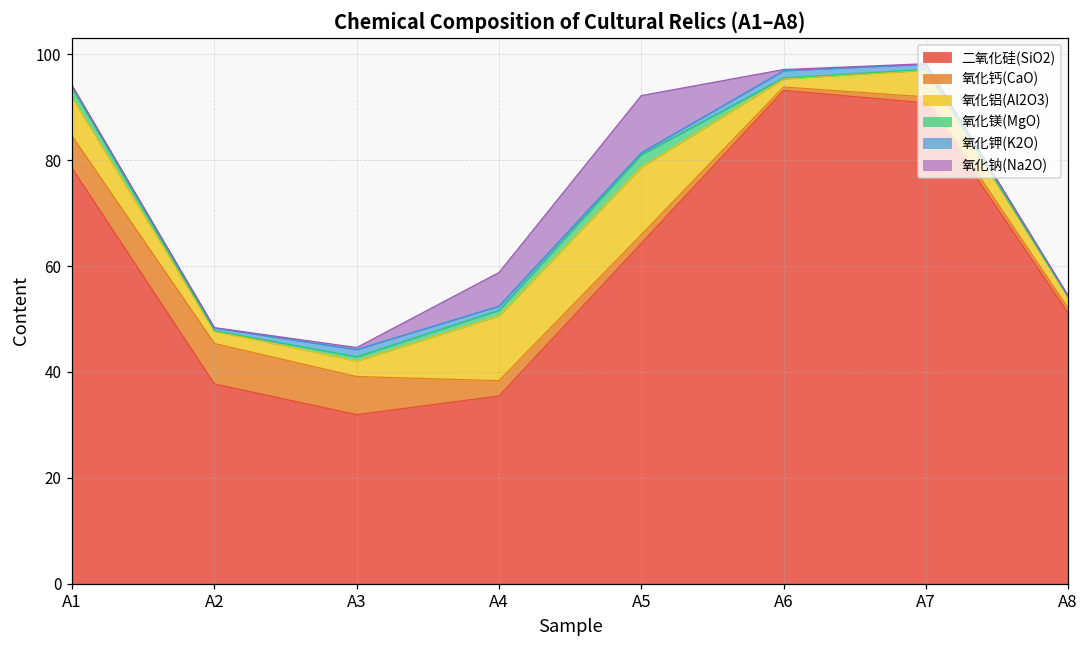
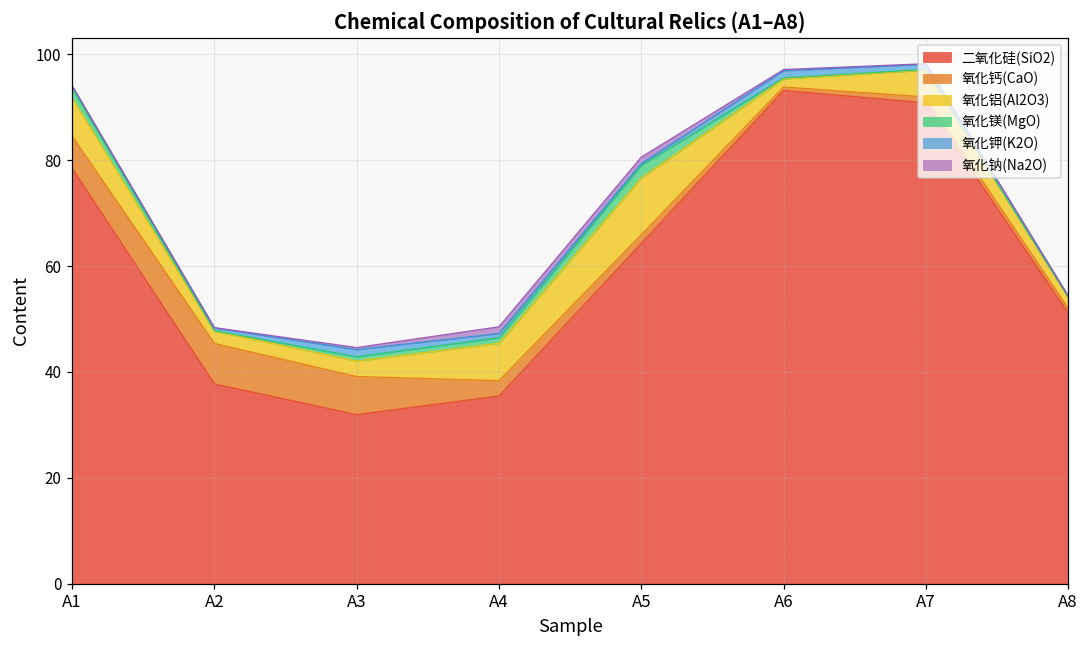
  {
    "氧化铝(Al2O3)": {
      "A1": 7,
      "A3": 3,
-     "A4": 12,
-     "A5": 13
+     "A4": 7,
+     "A5": 11
    },
    "氧化镁(MgO)": {
      "A3": 1,
      "A4": 1
    },
    "氧化钾(K2O)": {
      "A4": 1
    },
    "氧化钠(Na2O)": {
-     "A4": 6,
-     "A5": 11
+     "A4": 1,
+     "A5": 1
    }
  }
